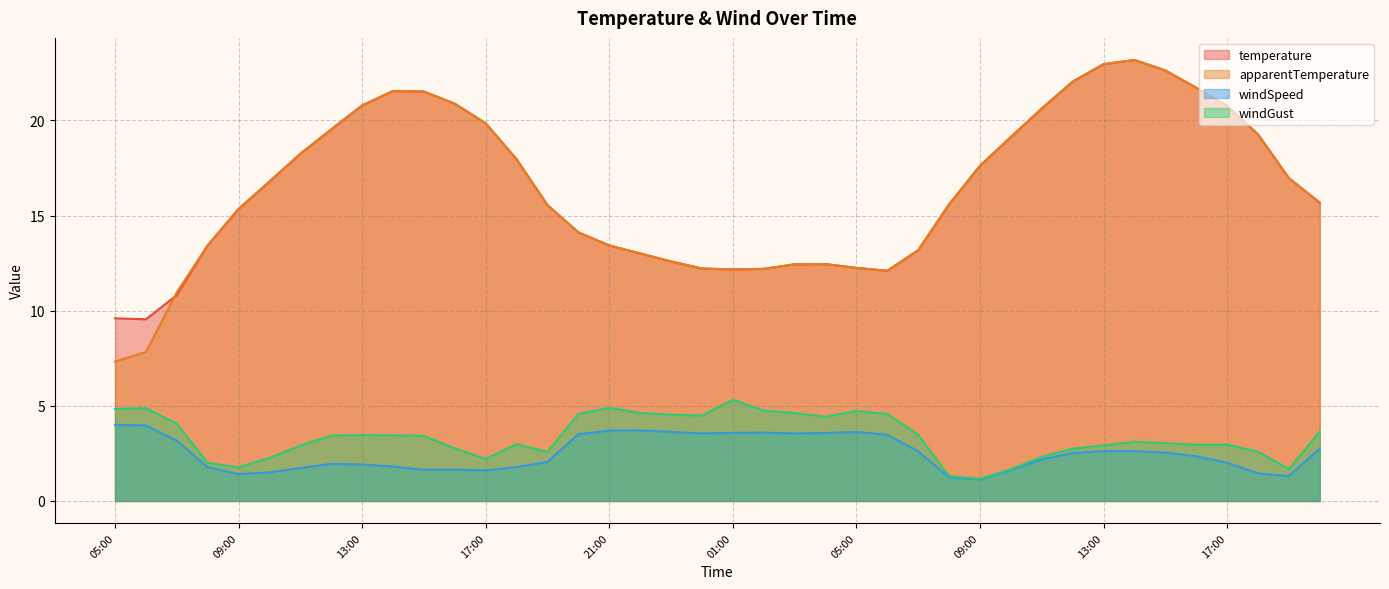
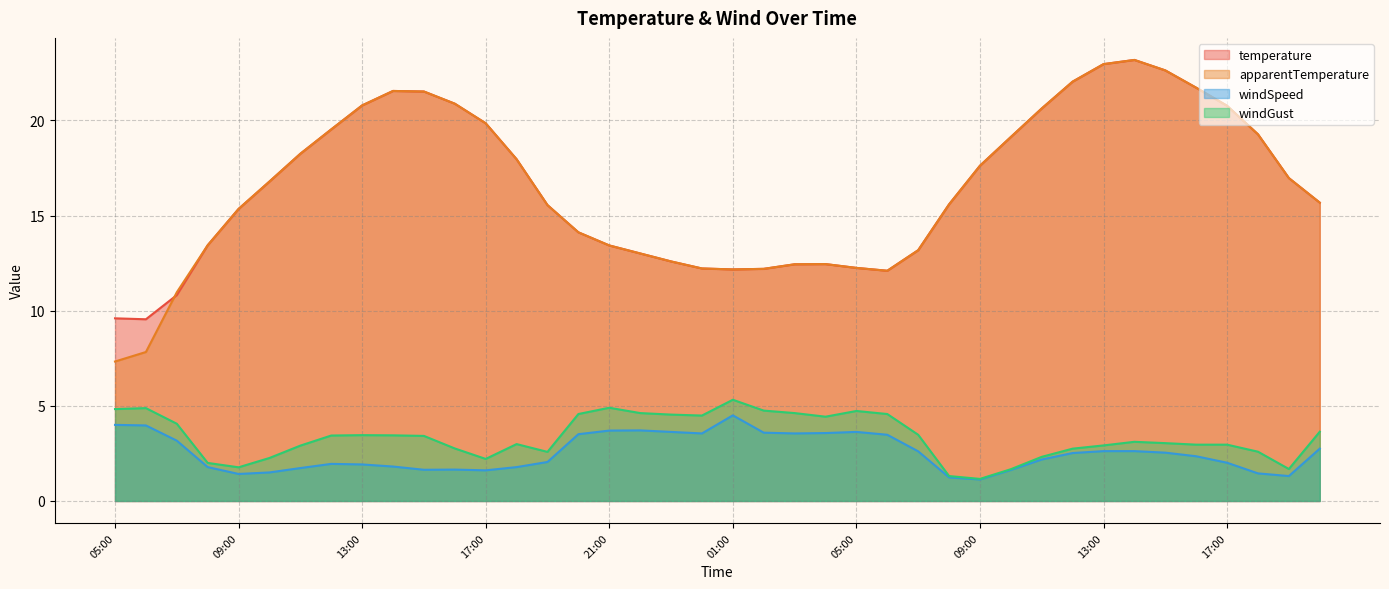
  {
    "windSpeed": {
      "21:00": 3.7,
-     "01:00": 3.6
+     "01:00": 4.5
    },
    "windGust": {
      "21:00": 4.9,
      "01:00": 5.3
    }
  }
